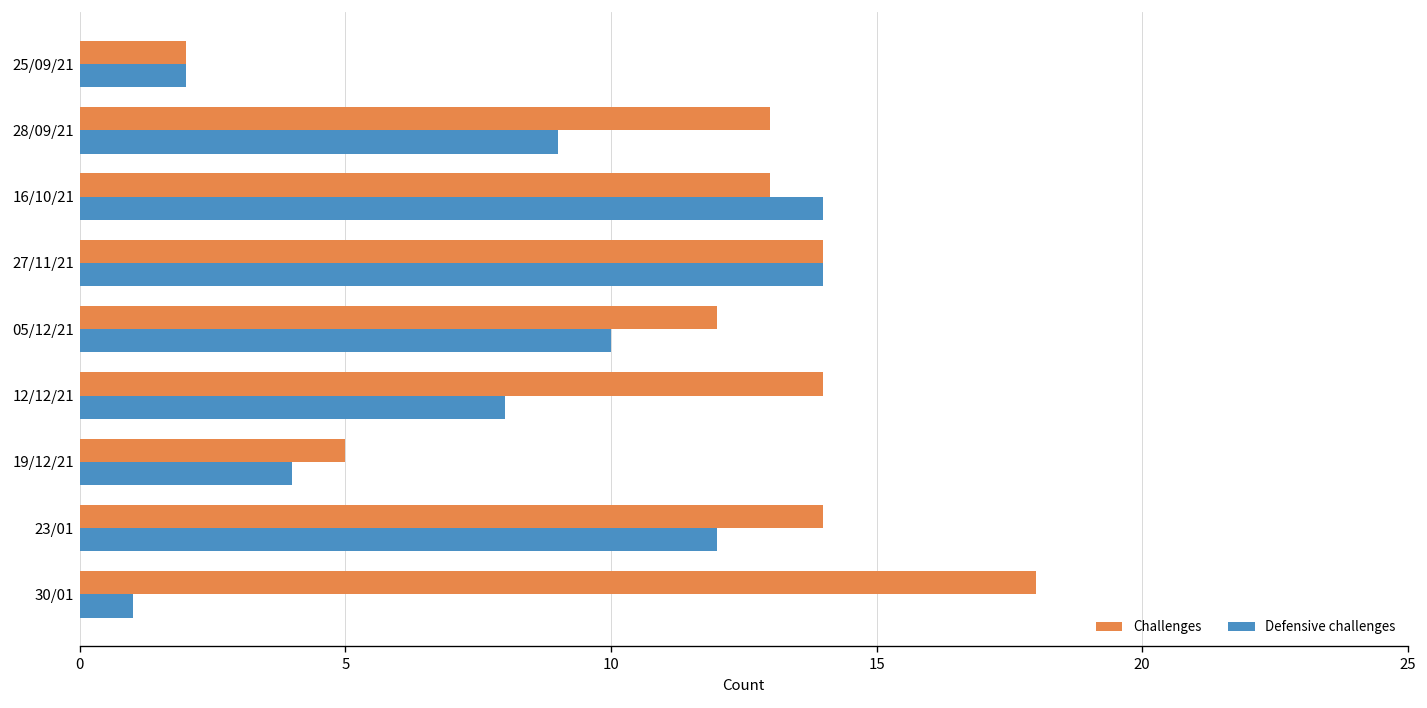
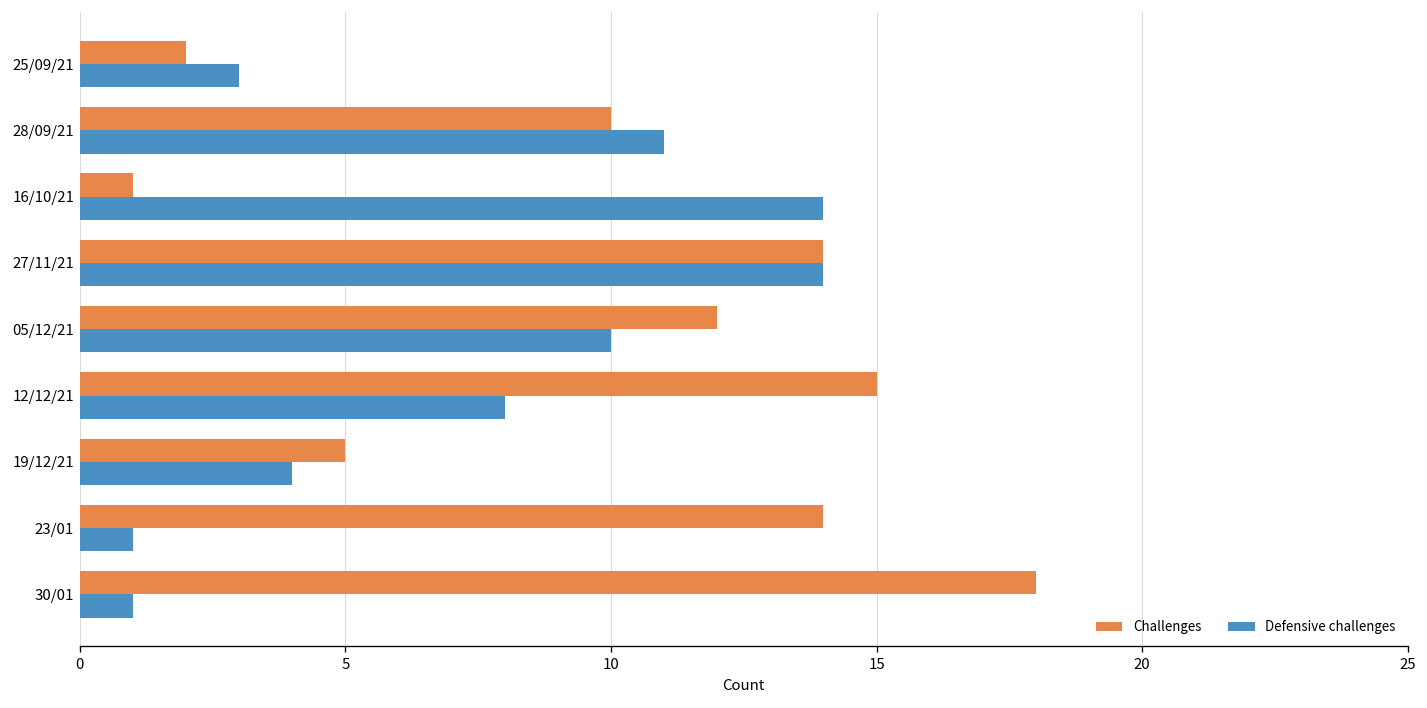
  {
    "Challenges": {
      "25/09/21": 2,
-     "28/09/21": 13,
-     "16/10/21": 13,
+     "28/09/21": 10,
+     "16/10/21": 1,
      "27/11/21": 14,
      "05/12/21": 12,
-     "12/12/21": 14,
+     "12/12/21": 15,
      "19/12/21": 5,
      "23/01": 14,
      "30/01": 18
    },
    "Defensive challenges": {
-     "25/09/21": 2,
-     "28/09/21": 9,
+     "25/09/21": 3,
+     "28/09/21": 11,
      "16/10/21": 14,
      "27/11/21": 14,
      "05/12/21": 10,
      "12/12/21": 8,
      "19/12/21": 4,
-     "23/01": 12,
+     "23/01": 1,
      "30/01": 1
    }
  }
